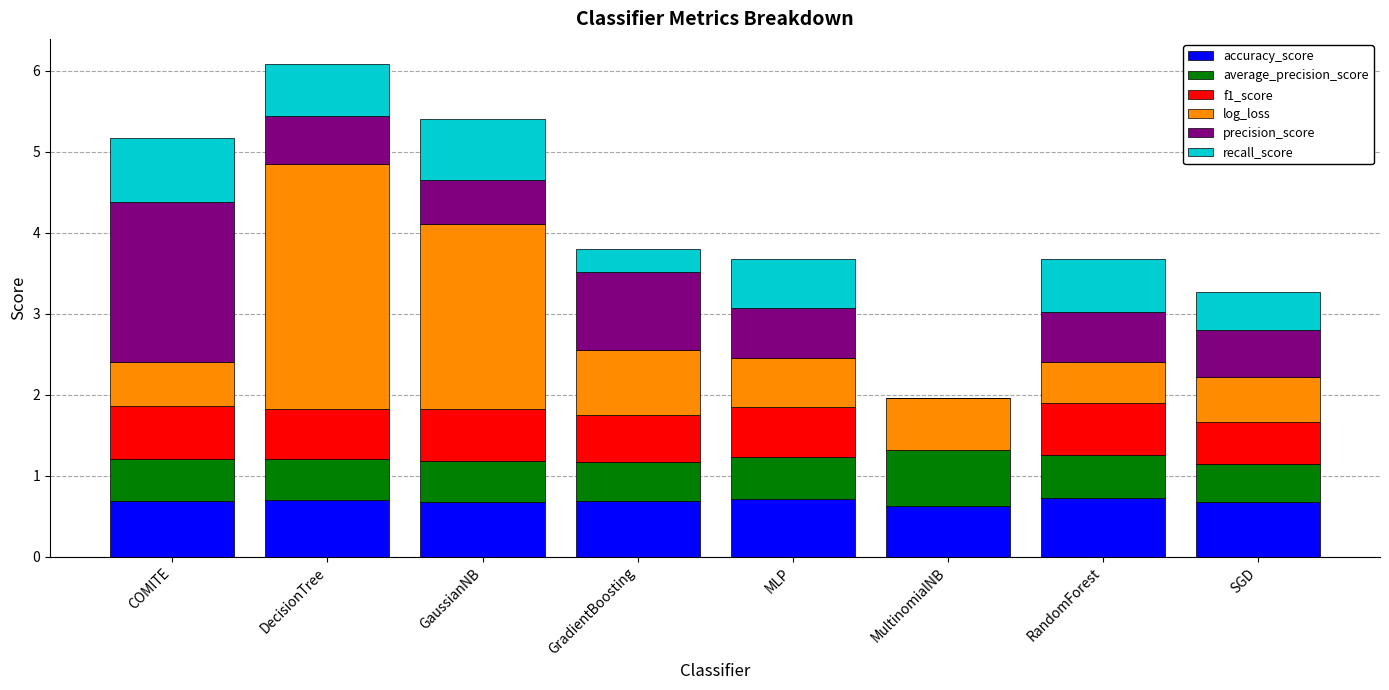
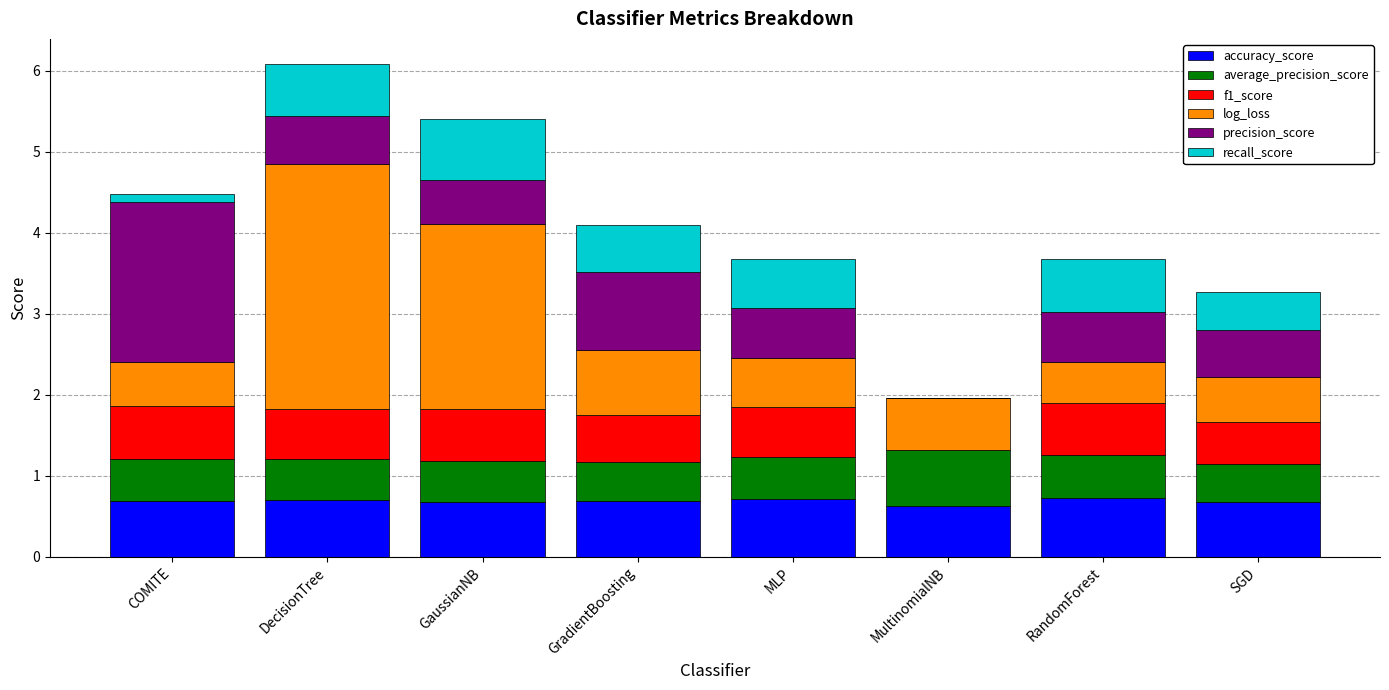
  {
    "accuracy_score": {
      "COMITE": 0.7,
      "DecisionTree": 0.7,
      "GaussianNB": 0.7,
      "GradientBoosting": 0.7,
      "MLP": 0.7,
      "MultinomialNB": 0.6,
      "RandomForest": 0.7,
      "SGD": 0.7
    },
    "average_precision_score": {
      "COMITE": 0.5,
      "DecisionTree": 0.5,
      "GaussianNB": 0.5,
      "GradientBoosting": 0.5,
      "MLP": 0.5,
      "MultinomialNB": 0.7,
      "RandomForest": 0.5,
      "SGD": 0.5
    },
    "f1_score": {
      "COMITE": 0.7,
      "DecisionTree": 0.6,
      "GaussianNB": 0.6,
      "GradientBoosting": 0.6,
      "MLP": 0.6,
      "MultinomialNB": 0.0,
      "RandomForest": 0.6,
      "SGD": 0.5
    },
    "log_loss": {
      "COMITE": 0.5,
      "DecisionTree": 3.0,
      "GaussianNB": 2.3,
      "GradientBoosting": 0.8,
      "MLP": 0.6,
      "MultinomialNB": 0.6,
      "RandomForest": 0.5,
      "SGD": 0.5
    },
    "precision_score": {
      "COMITE": 2.0,
      "DecisionTree": 0.6,
      "GaussianNB": 0.5,
      "GradientBoosting": 1.0,
      "MLP": 0.6,
      "MultinomialNB": 0.0,
      "RandomForest": 0.6,
      "SGD": 0.6
    },
    "recall_score": {
-     "COMITE": 0.8,
+     "COMITE": 0.1,
      "DecisionTree": 0.6,
      "GaussianNB": 0.8,
-     "GradientBoosting": 0.3,
+     "GradientBoosting": 0.6,
      "MLP": 0.6,
      "MultinomialNB": 0.0,
      "RandomForest": 0.7,
      "SGD": 0.5
    }
  }
